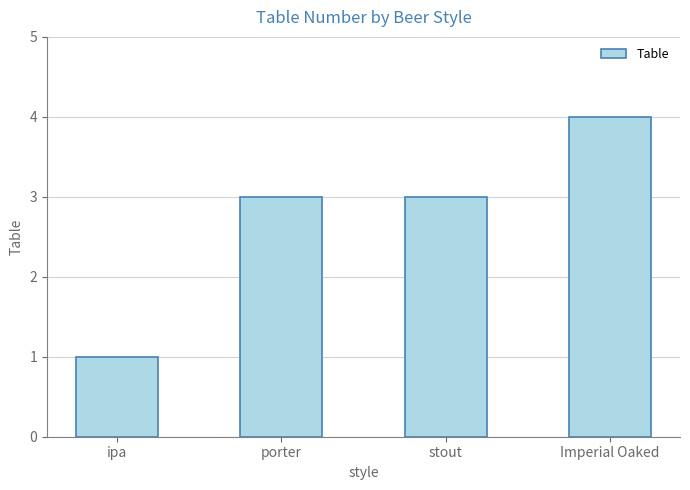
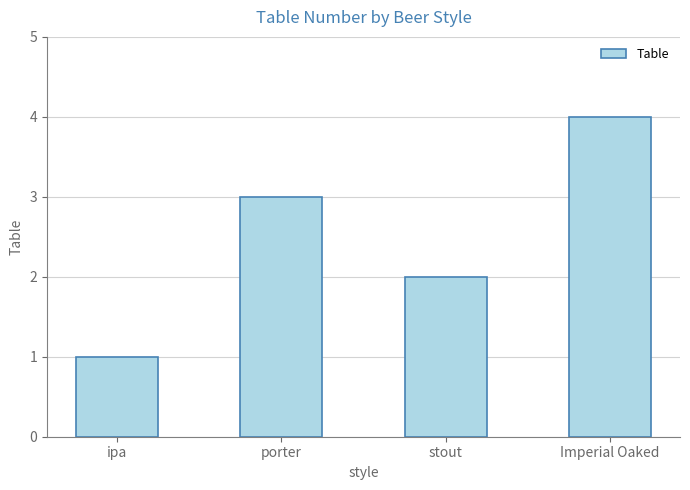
  {
    "ipa": 1,
    "porter": 3,
-   "stout": 3,
+   "stout": 2,
    "Imperial Oaked": 4
  }
